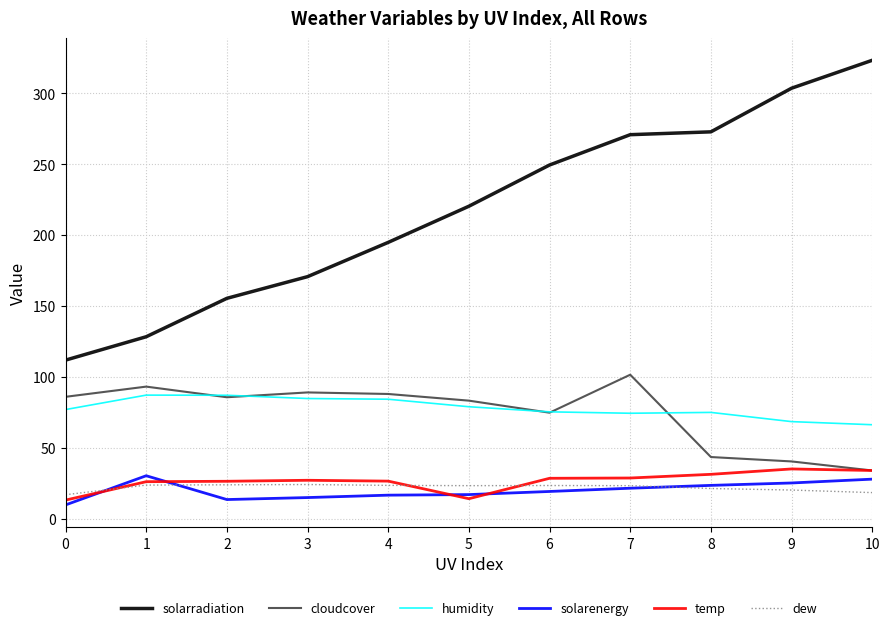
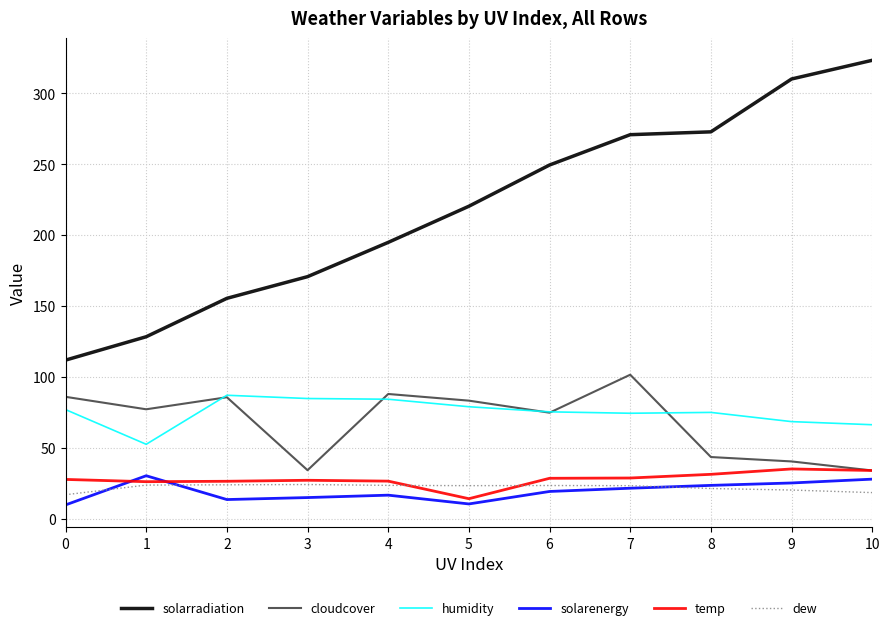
  {
    "solarradiation": {
      "0": 112,
      "1": 128,
      "2": 155,
      "3": 171,
      "4": 195,
      "5": 220,
      "6": 250,
      "7": 271,
      "8": 273,
-     "9": 304,
+     "9": 310,
      "10": 323
    },
    "cloudcover": {
      "0": 86,
-     "1": 93,
-     "3": 89,
+     "1": 77,
+     "3": 34,
      "4": 88,
      "5": 83,
      "7": 102,
      "8": 43,
      "9": 40
    },
    "humidity": {
      "0": 77,
-     "1": 87,
+     "1": 52,
      "3": 85,
      "4": 84,
      "5": 79,
      "7": 74,
      "8": 75,
      "9": 68,
      "10": 66
    },
    "solarenergy": {
      "0": 10,
      "1": 30,
      "2": 13,
      "3": 15,
      "4": 17,
-     "5": 17,
+     "5": 10,
      "6": 19,
      "8": 23,
      "9": 25,
      "10": 28
    },
    "temp": {
-     "0": 13,
+     "0": 28,
      "1": 26,
      "2": 26,
      "3": 27,
      "4": 26,
      "5": 14,
      "6": 28,
      "7": 29,
      "8": 31,
      "9": 35
    },
    "dew": {
      "0": 17,
      "1": 24,
      "2": 24,
      "3": 24,
      "4": 23,
      "5": 23,
      "6": 23,
      "8": 21,
      "9": 20,
      "10": 18
    }
  }
